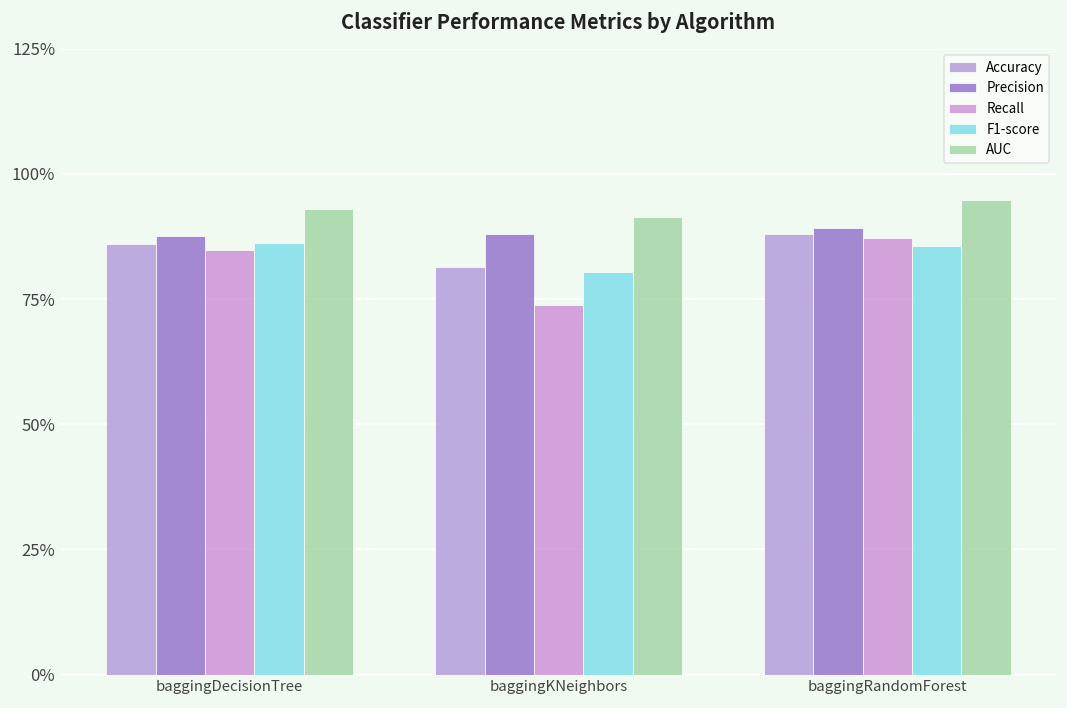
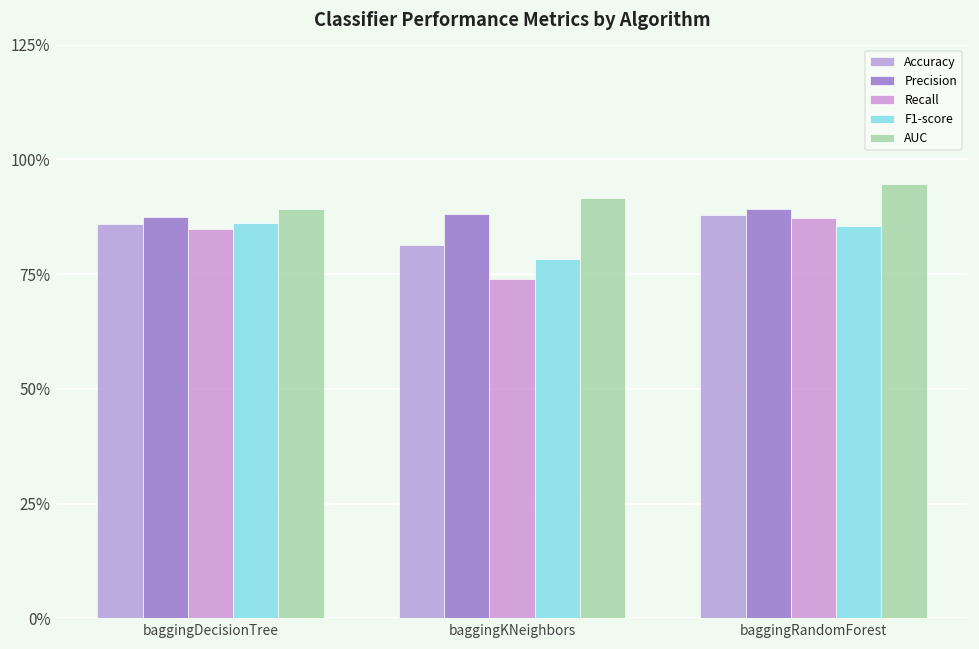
  {
    "F1-score": {
      "baggingDecisionTree": "86%",
-     "baggingKNeighbors": "80%",
+     "baggingKNeighbors": "78%",
      "baggingRandomForest": "86%"
    },
    "AUC": {
-     "baggingDecisionTree": "93%",
+     "baggingDecisionTree": "89%",
      "baggingKNeighbors": "91%",
      "baggingRandomForest": "95%"
    }
  }
